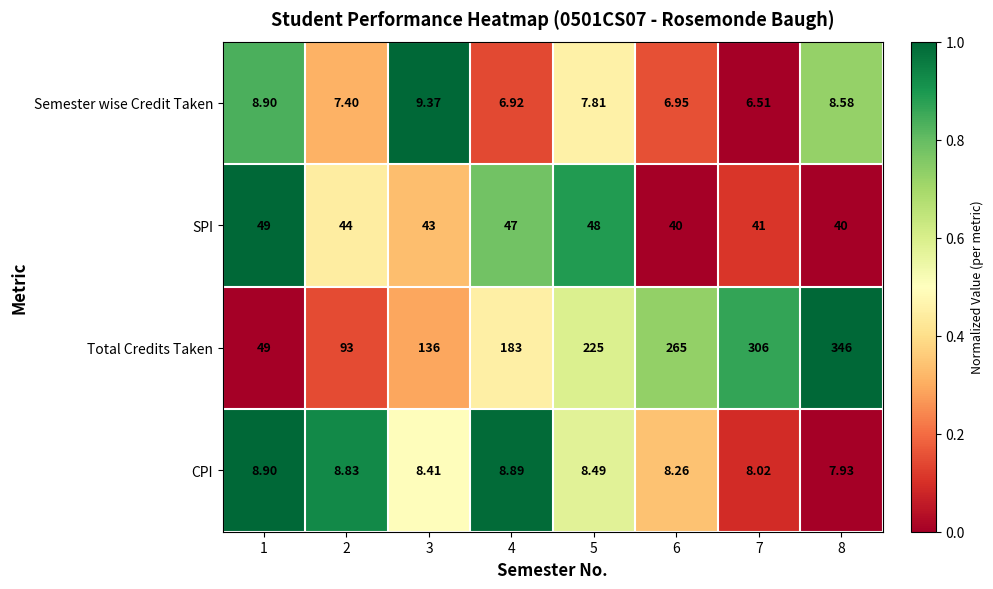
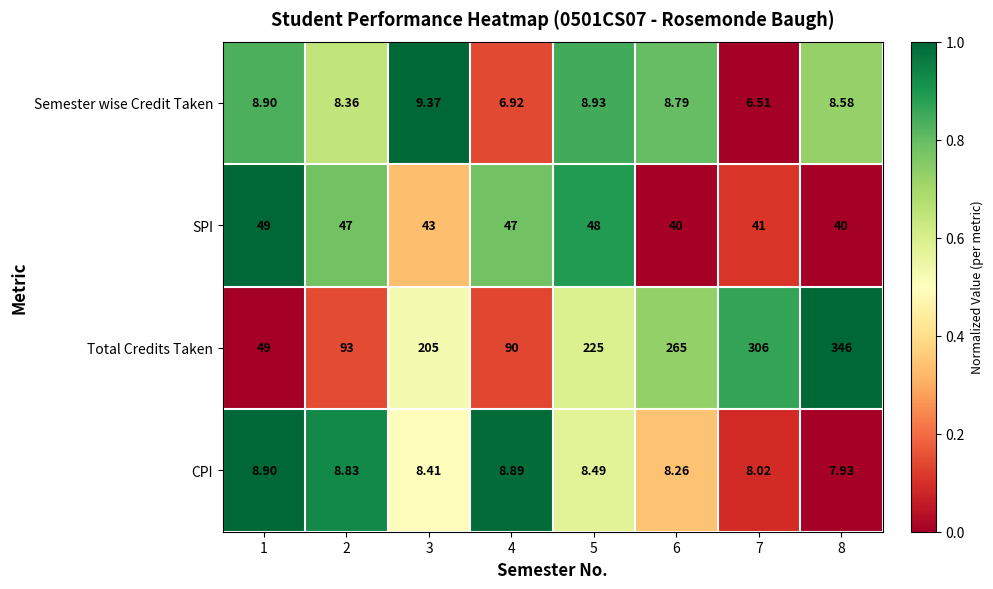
  {
    "Semester wise Credit Taken": {
      "1": 8.90,
-     "2": 7.40,
+     "2": 8.36,
      "3": 9.37,
      "4": 6.92,
-     "5": 7.81,
-     "6": 6.95,
+     "5": 8.93,
+     "6": 8.79,
      "7": 6.51,
      "8": 8.58
    },
    "SPI": {
      "1": 49,
-     "2": 44,
+     "2": 47,
      "3": 43,
      "4": 47,
      "5": 48,
      "6": 40,
      "7": 41,
      "8": 40
    },
    "Total Credits Taken": {
      "1": 49,
      "2": 93,
-     "3": 136,
-     "4": 183,
+     "3": 205,
+     "4": 90,
      "5": 225,
      "6": 265,
      "7": 306,
      "8": 346
    },
    "CPI": {
      "1": 8.90,
      "2": 8.83,
      "3": 8.41,
      "4": 8.89,
      "5": 8.49,
      "6": 8.26,
      "7": 8.02,
      "8": 7.93
    }
  }
